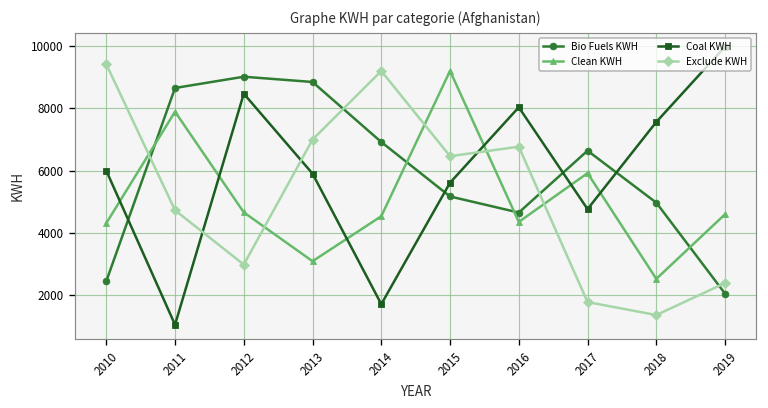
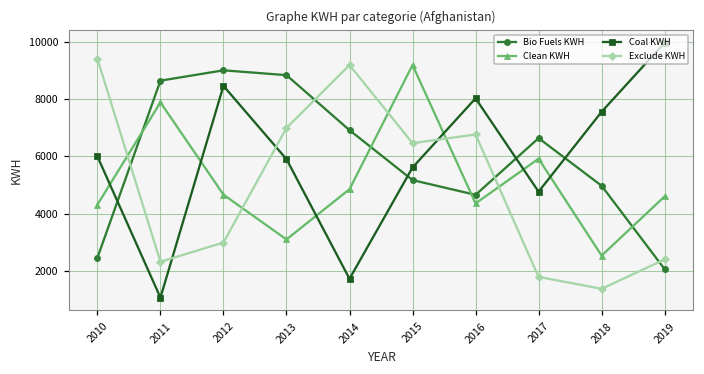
  {
    "Clean KWH": {
      "2010": 4300,
      "2011": 7900,
      "2012": 4700,
      "2013": 3100,
-     "2014": 4500,
+     "2014": 4900,
      "2015": 9200,
      "2016": 4400,
      "2017": 5900,
      "2018": 2500,
      "2019": 4600
    },
    "Exclude KWH": {
      "2010": 9400,
-     "2011": 4700,
+     "2011": 2300,
      "2012": 3000,
      "2013": 7000,
      "2014": 9200,
      "2015": 6500,
      "2016": 6800,
      "2017": 1800,
      "2018": 1400,
      "2019": 2400
    }
  }
